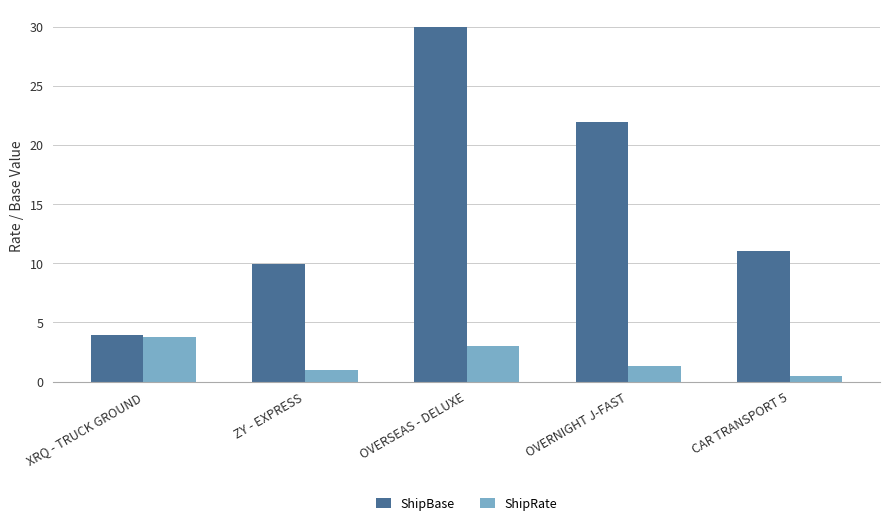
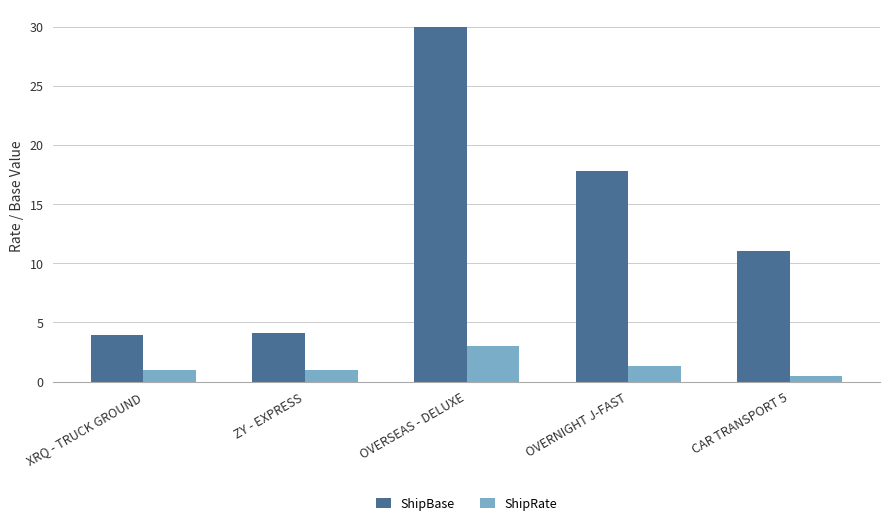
  {
    "ShipBase": {
      "XRQ - TRUCK GROUND": 4.0,
-     "ZY - EXPRESS": 10.0,
+     "ZY - EXPRESS": 4.1,
      "OVERSEAS - DELUXE": 30.0,
-     "OVERNIGHT J-FAST": 22.0,
+     "OVERNIGHT J-FAST": 17.8,
      "CAR TRANSPORT 5": 11.0
    },
    "ShipRate": {
-     "XRQ - TRUCK GROUND": 3.7,
+     "XRQ - TRUCK GROUND": 1.0,
      "ZY - EXPRESS": 1.0,
      "OVERSEAS - DELUXE": 3.0,
      "OVERNIGHT J-FAST": 1.3,
      "CAR TRANSPORT 5": 0.5
    }
  }
